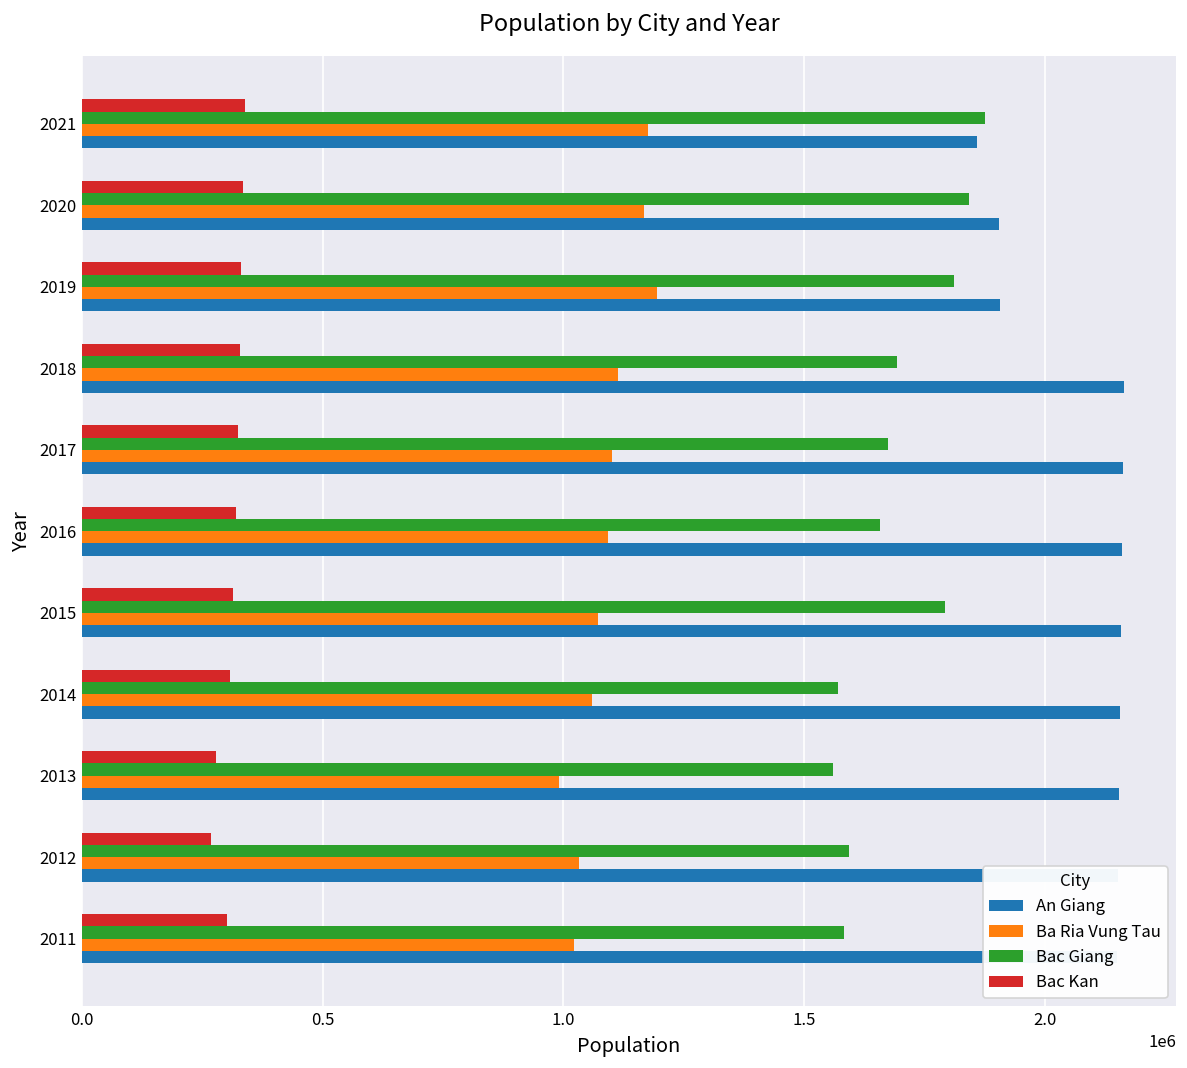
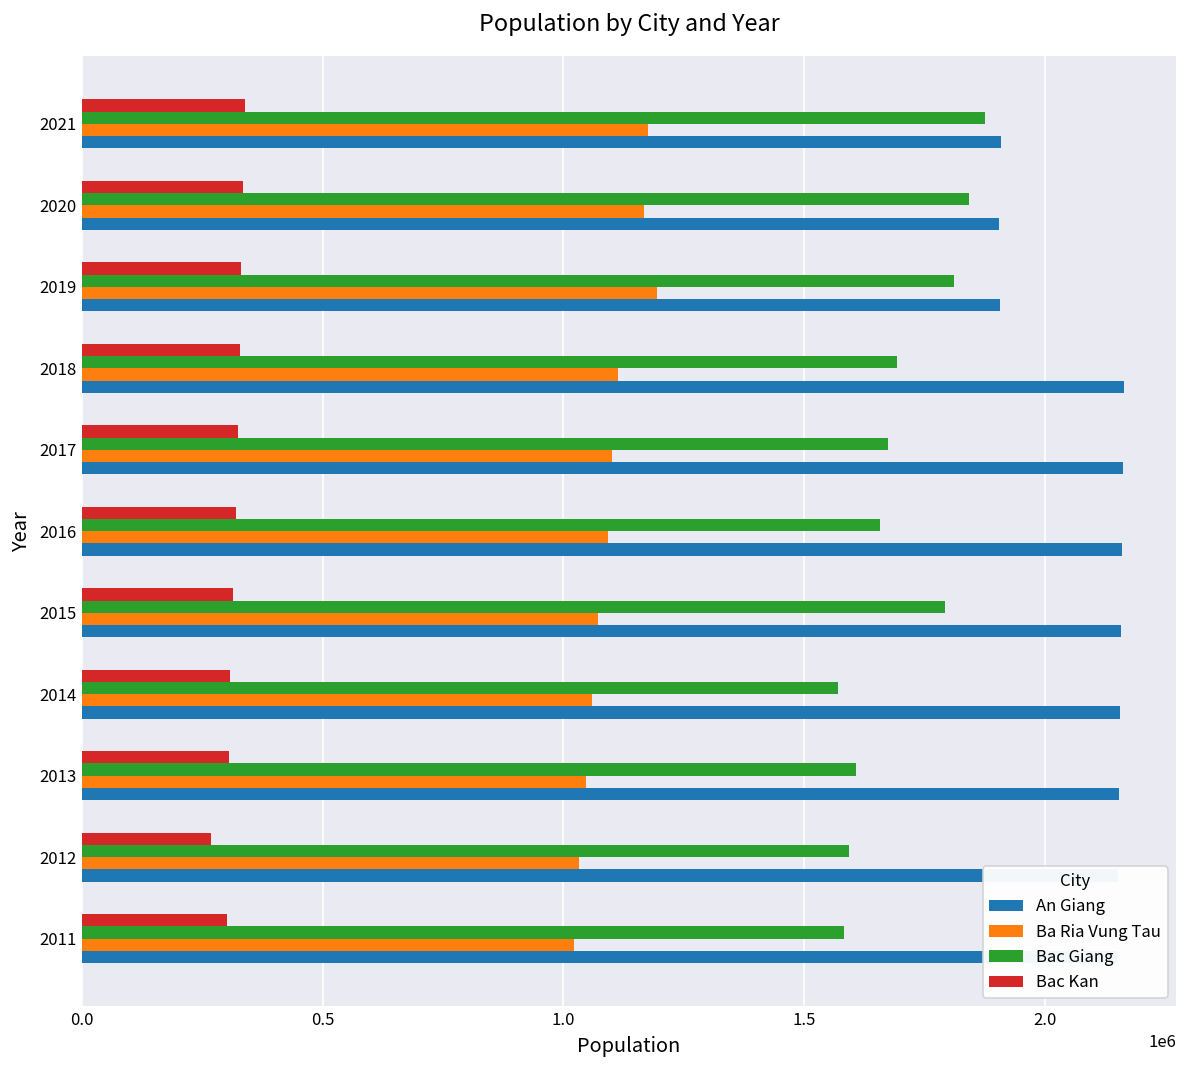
  {
    "An Giang": {
-     "2021": 1860000,
+     "2021": 1910000,
      "2020": 1900000,
      "2019": 1910000,
      "2018": 2160000,
      "2017": 2160000,
      "2016": 2160000,
      "2015": 2160000,
      "2014": 2160000,
      "2013": 2150000
    },
    "Ba Ria Vung Tau": {
      "2021": 1180000,
      "2020": 1170000,
      "2019": 1200000,
      "2018": 1110000,
      "2017": 1100000,
      "2016": 1090000,
      "2015": 1070000,
      "2014": 1060000,
-     "2013": 990000,
+     "2013": 1050000,
      "2012": 1030000,
      "2011": 1020000
    },
    "Bac Giang": {
      "2021": 1880000,
      "2020": 1840000,
      "2019": 1810000,
      "2018": 1690000,
      "2017": 1670000,
      "2016": 1660000,
      "2015": 1790000,
      "2014": 1570000,
-     "2013": 1560000,
+     "2013": 1610000,
      "2012": 1590000,
      "2011": 1580000
    },
    "Bac Kan": {
      "2021": 340000,
      "2020": 330000,
      "2019": 330000,
      "2018": 330000,
      "2017": 320000,
      "2016": 320000,
      "2015": 310000,
      "2014": 310000,
-     "2013": 280000,
+     "2013": 310000,
      "2012": 270000,
      "2011": 300000
    }
  }
